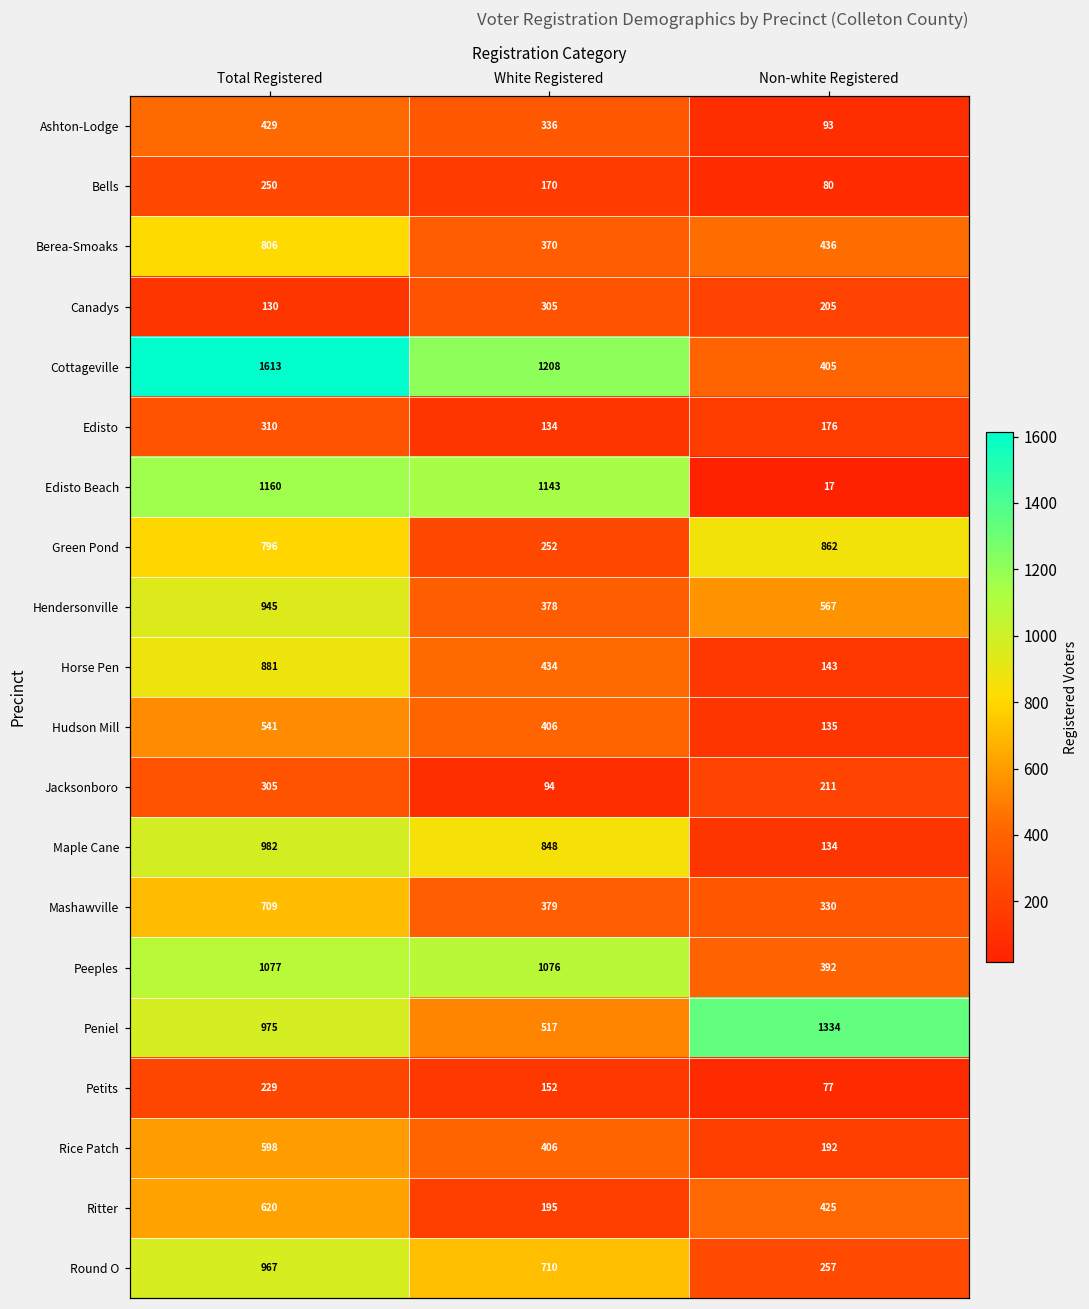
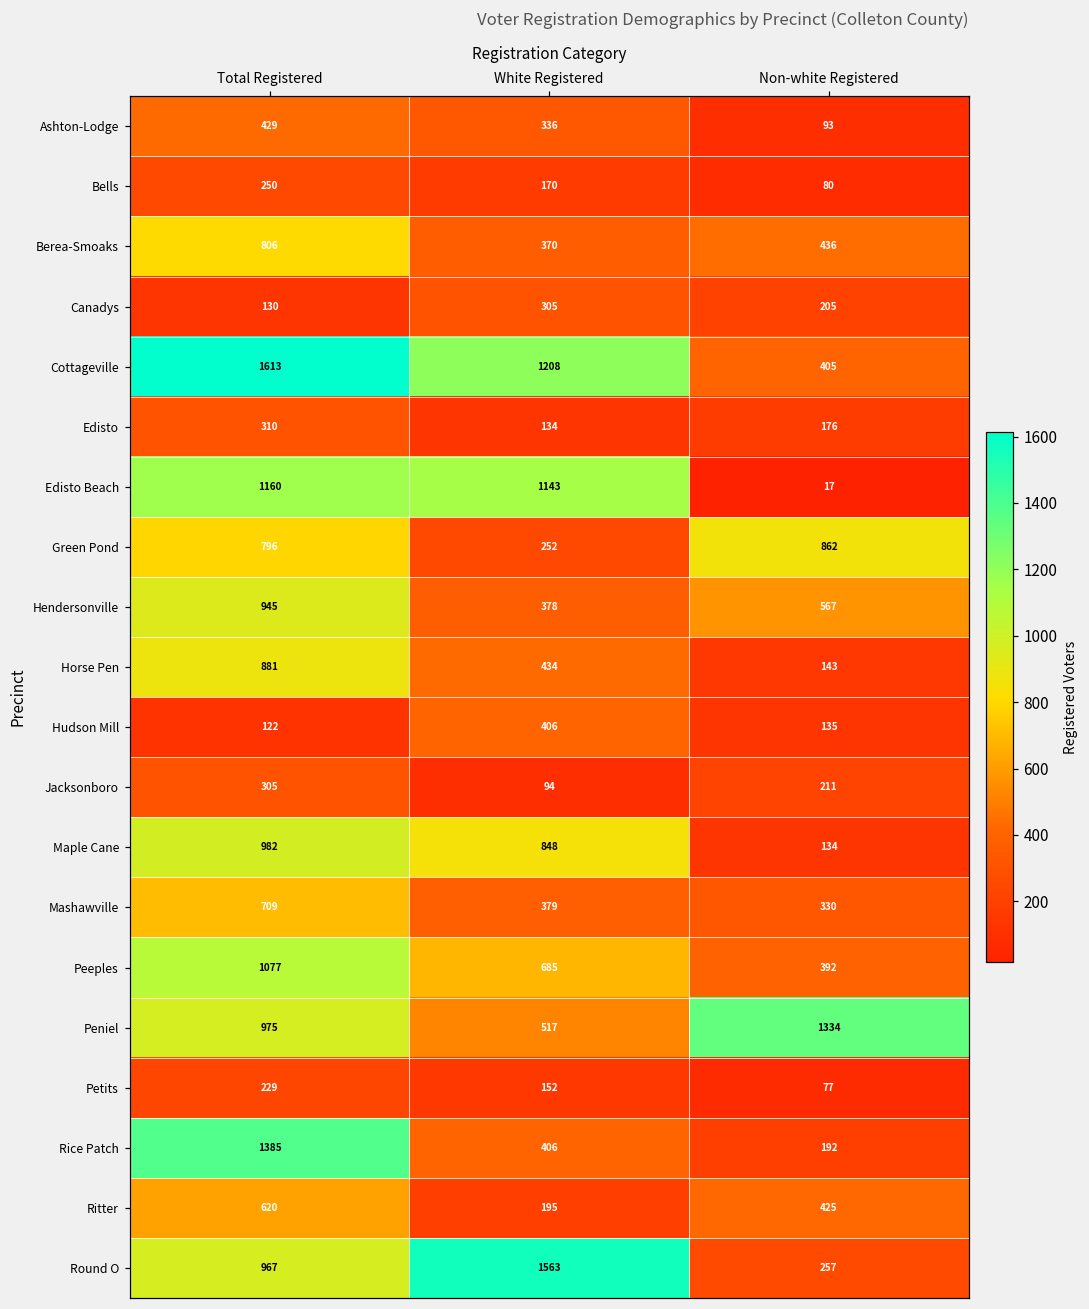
  {
    "Ashton-Lodge": {
      "Total Registered": 429,
      "White Registered": 336,
      "Non-white Registered": 93
    },
    "Bells": {
      "Total Registered": 250,
      "White Registered": 170,
      "Non-white Registered": 80
    },
    "Berea-Smoaks": {
      "Total Registered": 806,
      "White Registered": 370,
      "Non-white Registered": 436
    },
    "Canadys": {
      "Total Registered": 130,
      "White Registered": 305,
      "Non-white Registered": 205
    },
    "Cottageville": {
      "Total Registered": 1613,
      "White Registered": 1208,
      "Non-white Registered": 405
    },
    "Edisto": {
      "Total Registered": 310,
      "White Registered": 134,
      "Non-white Registered": 176
    },
    "Edisto Beach": {
      "Total Registered": 1160,
      "White Registered": 1143,
      "Non-white Registered": 17
    },
    "Green Pond": {
      "Total Registered": 796,
      "White Registered": 252,
      "Non-white Registered": 862
    },
    "Hendersonville": {
      "Total Registered": 945,
      "White Registered": 378,
      "Non-white Registered": 567
    },
    "Horse Pen": {
      "Total Registered": 881,
      "White Registered": 434,
      "Non-white Registered": 143
    },
    "Hudson Mill": {
-     "Total Registered": 541,
+     "Total Registered": 122,
      "White Registered": 406,
      "Non-white Registered": 135
    },
    "Jacksonboro": {
      "Total Registered": 305,
      "White Registered": 94,
      "Non-white Registered": 211
    },
    "Maple Cane": {
      "Total Registered": 982,
      "White Registered": 848,
      "Non-white Registered": 134
    },
    "Mashawville": {
      "Total Registered": 709,
      "White Registered": 379,
      "Non-white Registered": 330
    },
    "Peeples": {
      "Total Registered": 1077,
-     "White Registered": 1076,
+     "White Registered": 685,
      "Non-white Registered": 392
    },
    "Peniel": {
      "Total Registered": 975,
      "White Registered": 517,
      "Non-white Registered": 1334
    },
    "Petits": {
      "Total Registered": 229,
      "White Registered": 152,
      "Non-white Registered": 77
    },
    "Rice Patch": {
-     "Total Registered": 598,
+     "Total Registered": 1385,
      "White Registered": 406,
      "Non-white Registered": 192
    },
    "Ritter": {
      "Total Registered": 620,
      "White Registered": 195,
      "Non-white Registered": 425
    },
    "Round O": {
      "Total Registered": 967,
-     "White Registered": 710,
+     "White Registered": 1563,
      "Non-white Registered": 257
    }
  }
